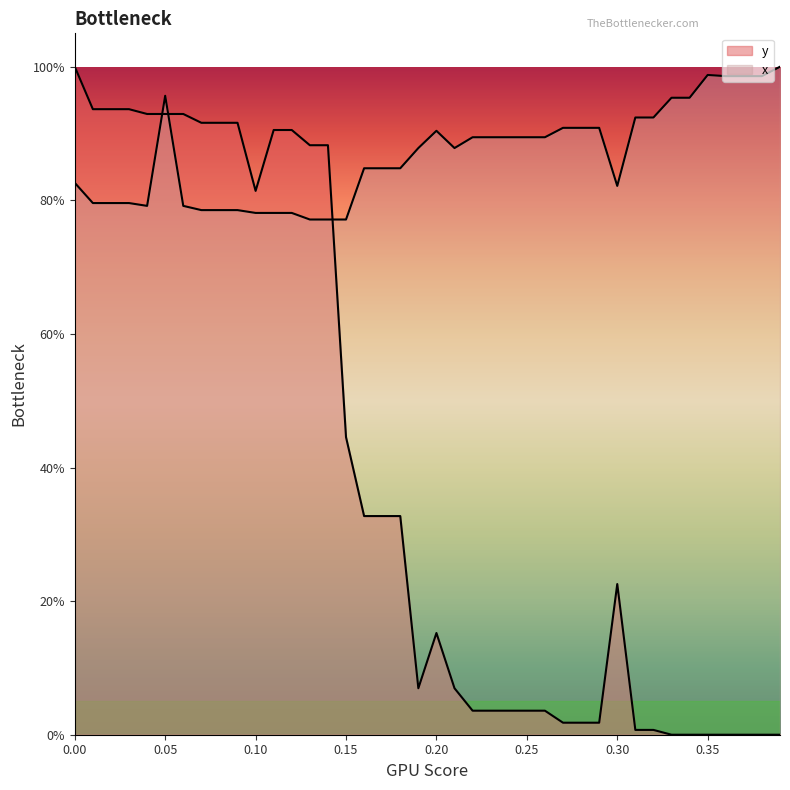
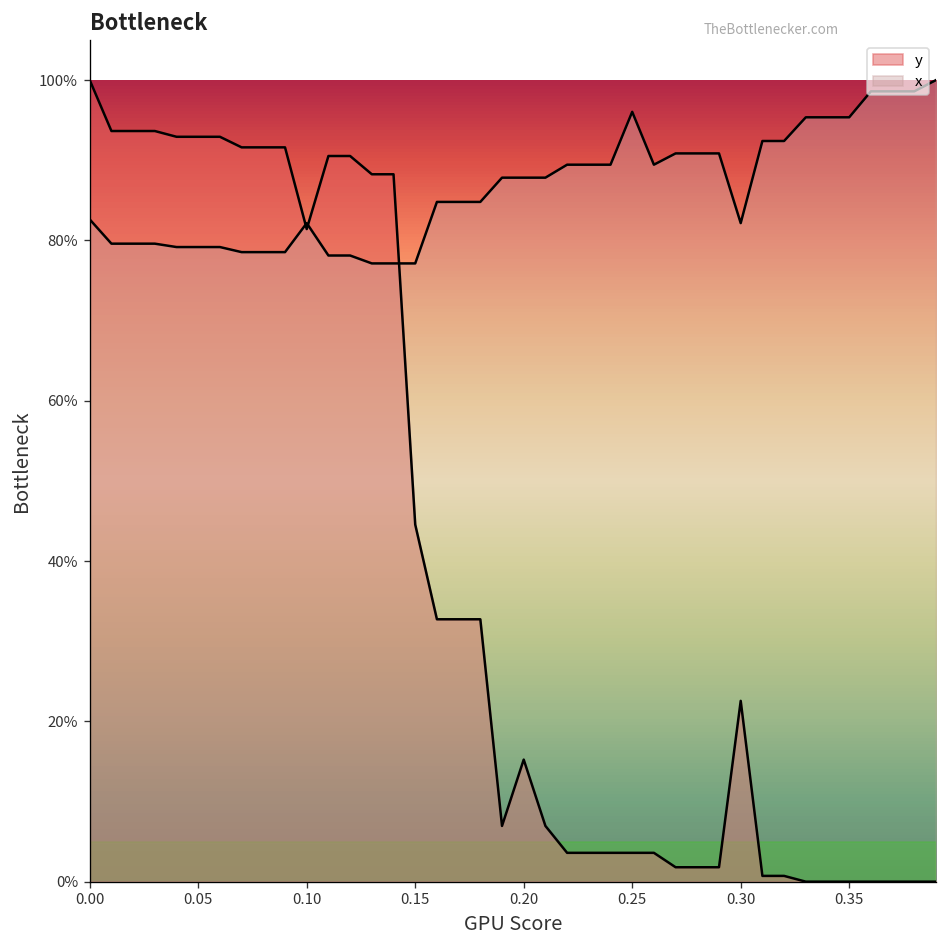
  {
    "y": {
      "0.00": "100%",
      "0.05": "93%",
      "0.10": "81%",
      "0.15": "45%",
      "0.20": "15%",
      "0.30": "23%"
    },
    "x": {
      "0.00": "83%",
-     "0.05": "96%",
-     "0.10": "78%",
+     "0.05": "79%",
+     "0.10": "82%",
      "0.15": "77%",
-     "0.20": "90%",
-     "0.25": "89%",
+     "0.20": "88%",
+     "0.25": "96%",
      "0.30": "82%",
-     "0.35": "99%"
+     "0.35": "95%"
    }
  }
